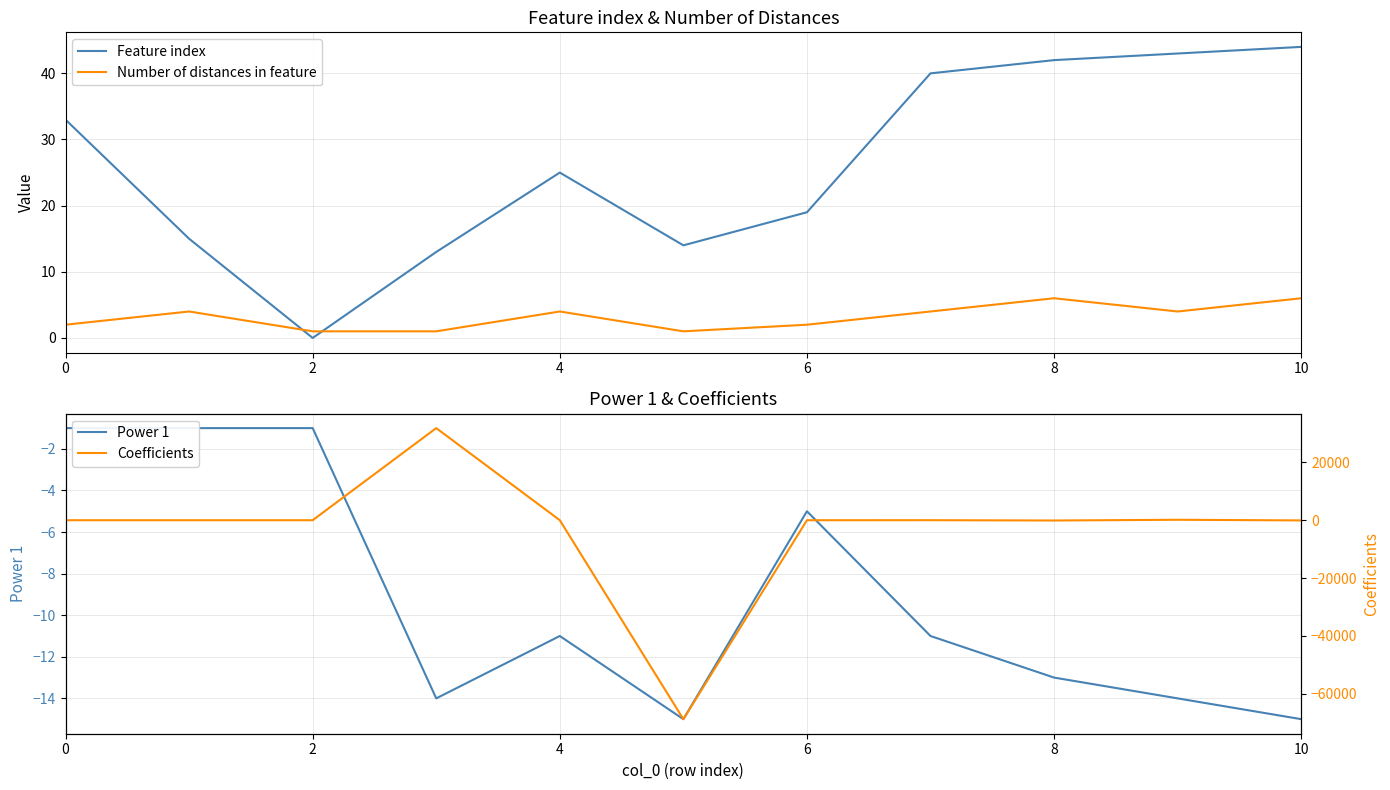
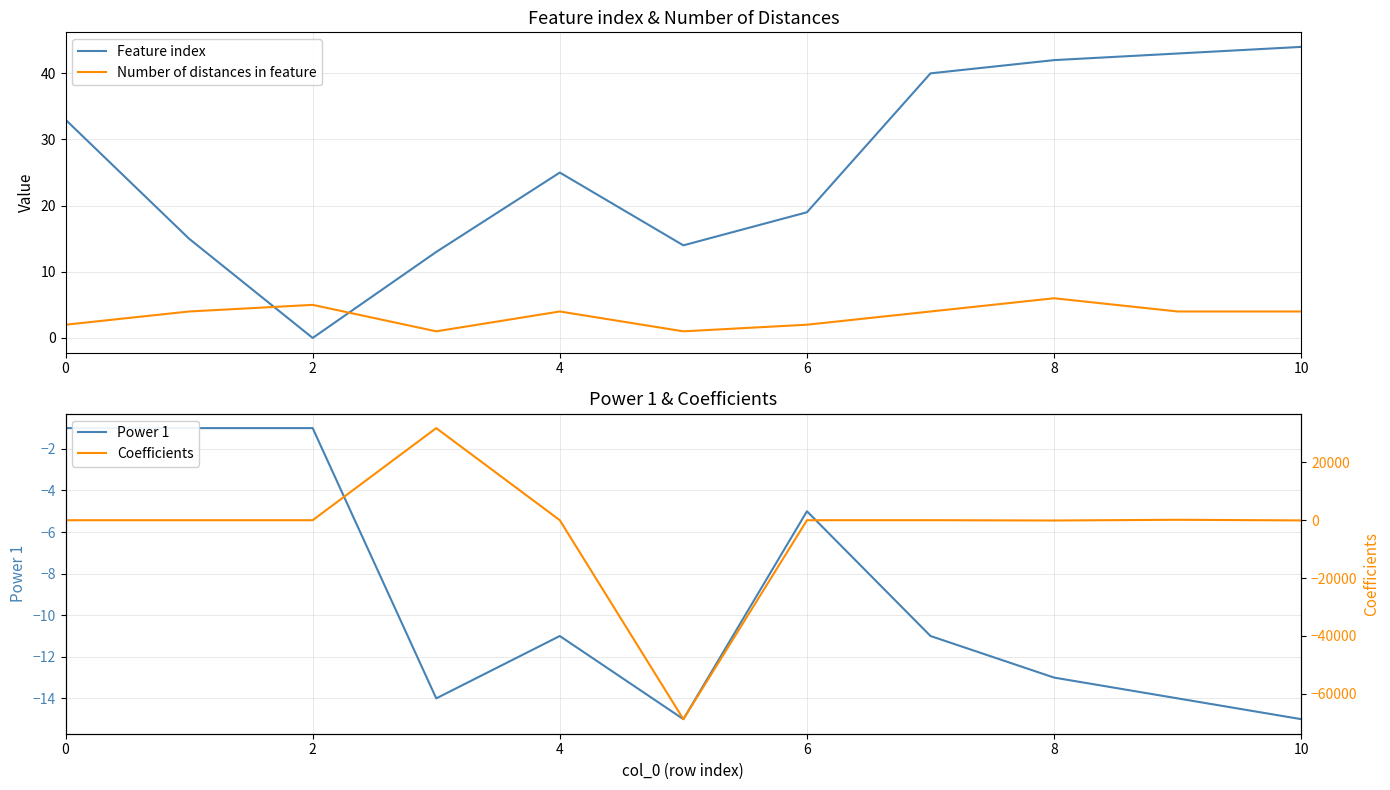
  {
    "Feature index & Number of Distances": {
      "Feature index": {
        "0": 33,
        "2": 0,
        "4": 25,
        "6": 19,
        "8": 42,
        "10": 44
      },
      "Number of distances in feature": {
        "0": 2,
-       "2": 1,
+       "2": 5,
        "4": 4,
        "6": 2,
        "8": 6,
-       "10": 6
+       "10": 4
      }
    }
  }
